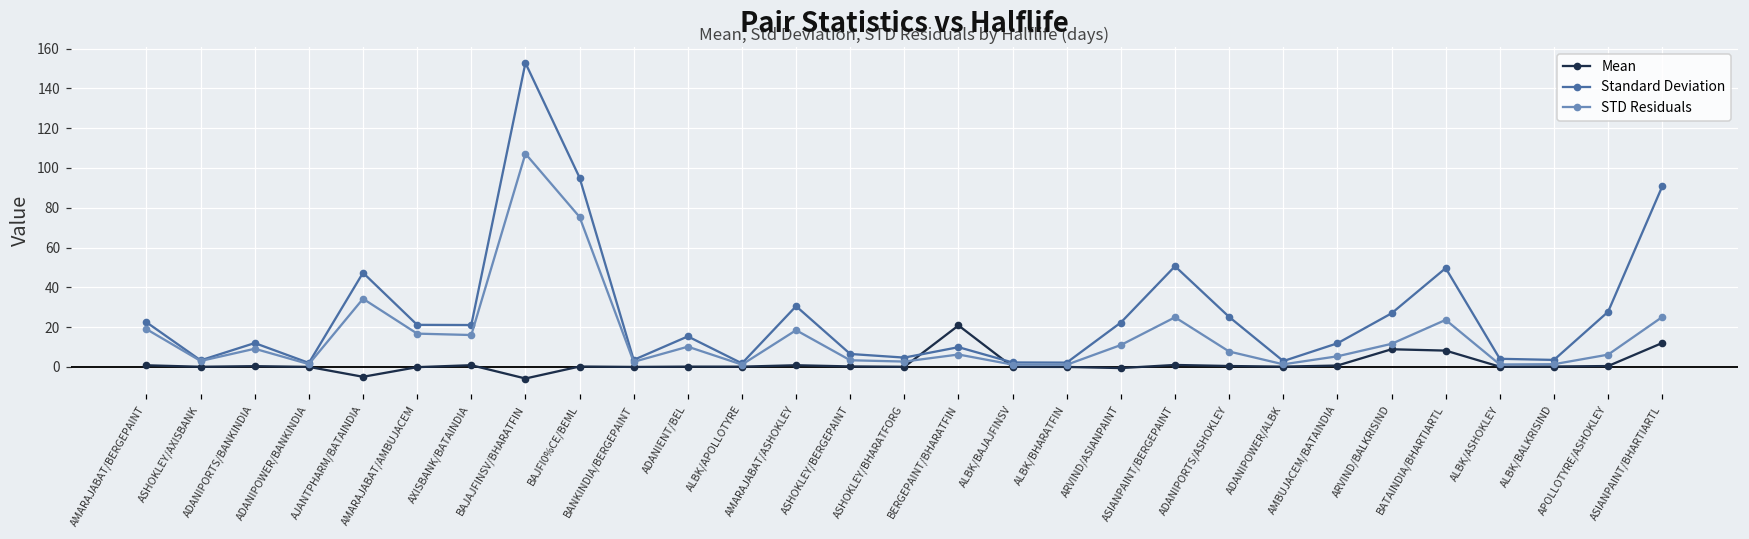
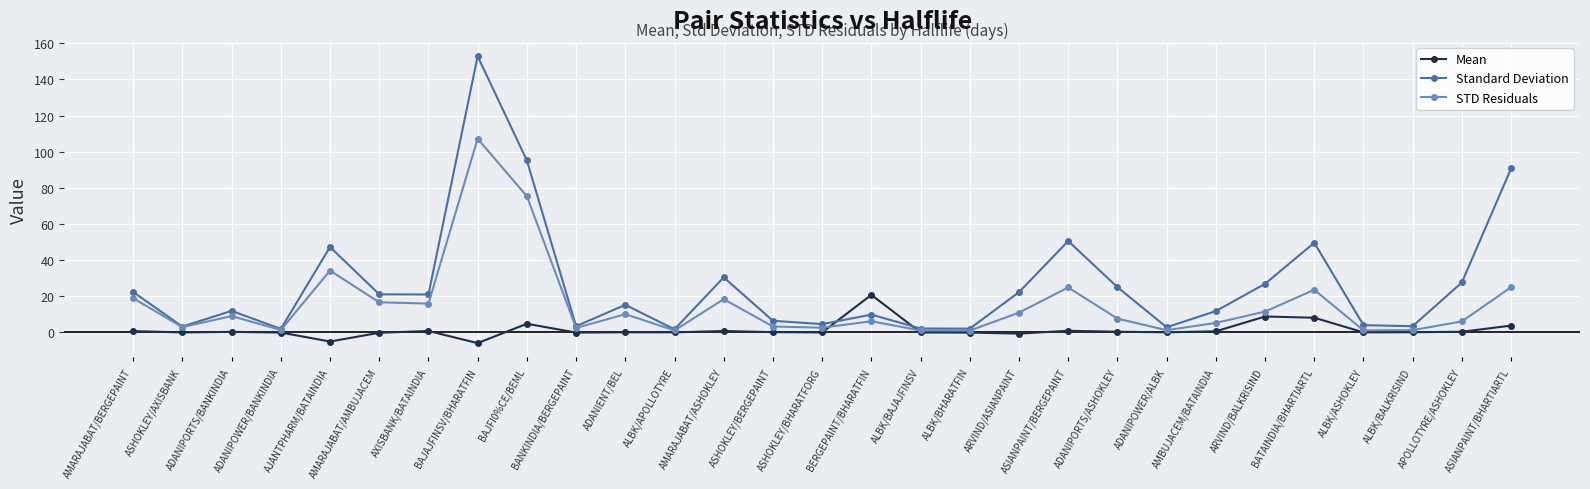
  {
    "Mean": {
      "AMARAJABAT/BERGEPAINT": 1,
      "ASHOKLEY/AXISBANK": 0,
      "ADANIPORTS/BANKINDIA": 0,
      "AJANTPHARM/BATAINDIA": -5,
      "AMARAJABAT/AMBUJACEM": 0,
      "AXISBANK/BATAINDIA": 1,
      "BAJAJFINSV/BHARATFIN": -6,
-     "BAJFI0%CE/BEML": 0,
+     "BAJFI0%CE/BEML": 5,
      "BANKINDIA/BERGEPAINT": 0,
      "ADANIENT/BEL": 0,
      "AMARAJABAT/ASHOKLEY": 1,
      "ASHOKLEY/BERGEPAINT": 0,
      "ASHOKLEY/BHARATFORG": 0,
      "BERGEPAINT/BHARATFIN": 21,
      "ARVIND/ASIANPAINT": -1,
      "ASIANPAINT/BERGEPAINT": 1,
      "ADANIPORTS/ASHOKLEY": 0,
      "AMBUJACEM/BATAINDIA": 1,
      "ARVIND/BALKRISIND": 9,
      "BATAINDIA/BHARTIARTL": 8,
      "APOLLOTYRE/ASHOKLEY": 0,
-     "ASIANPAINT/BHARTIARTL": 12
+     "ASIANPAINT/BHARTIARTL": 4
    }
  }
